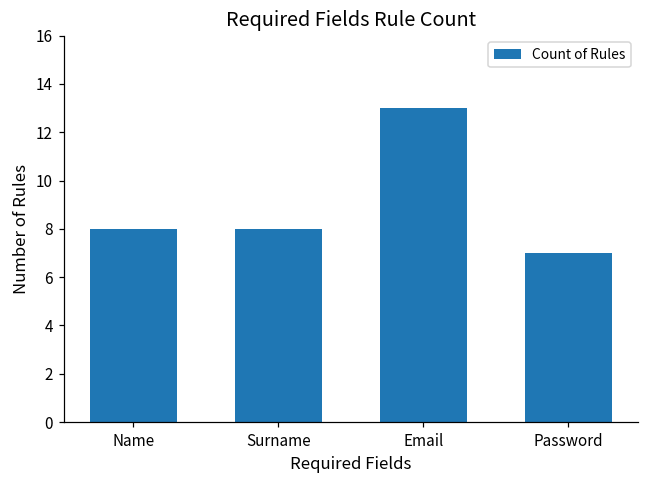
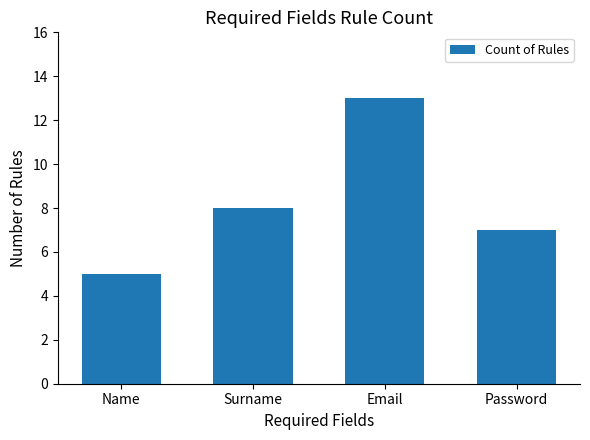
  {
-   "Name": 8,
+   "Name": 5,
    "Surname": 8,
    "Email": 13,
    "Password": 7
  }
